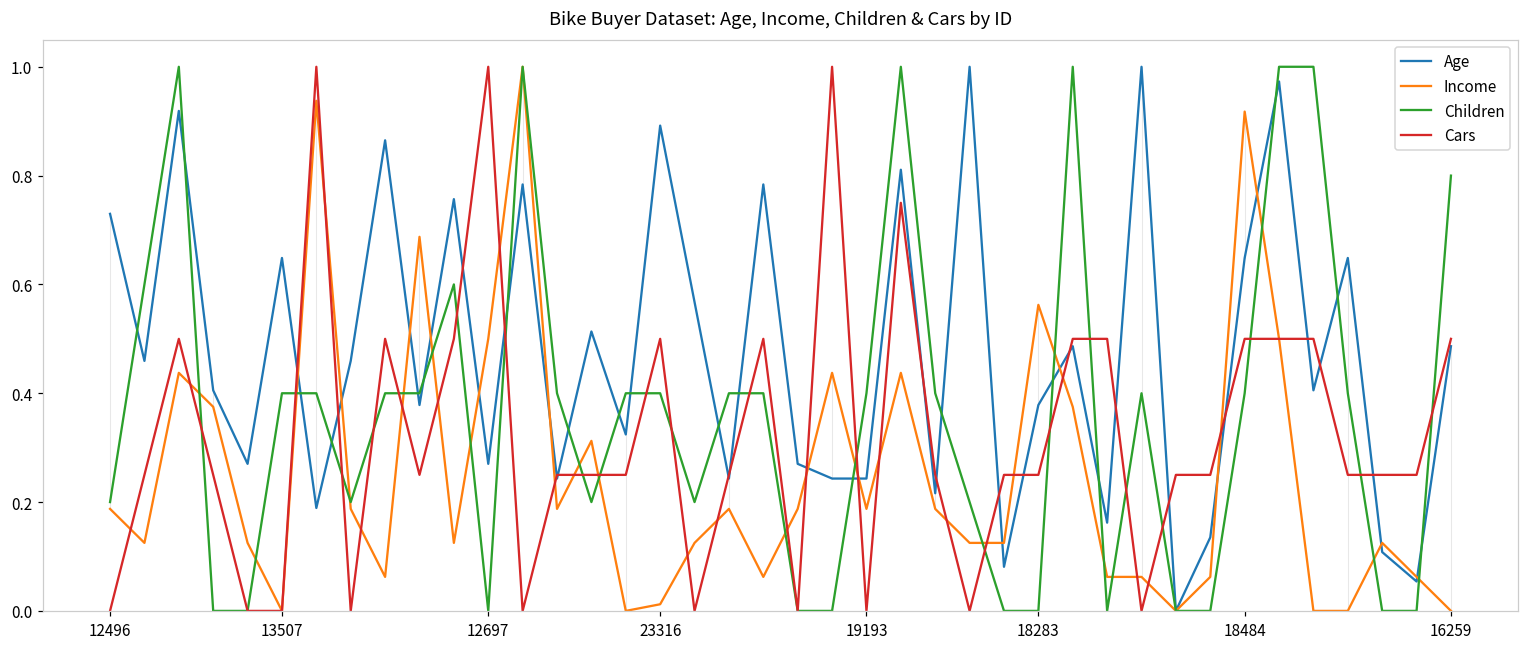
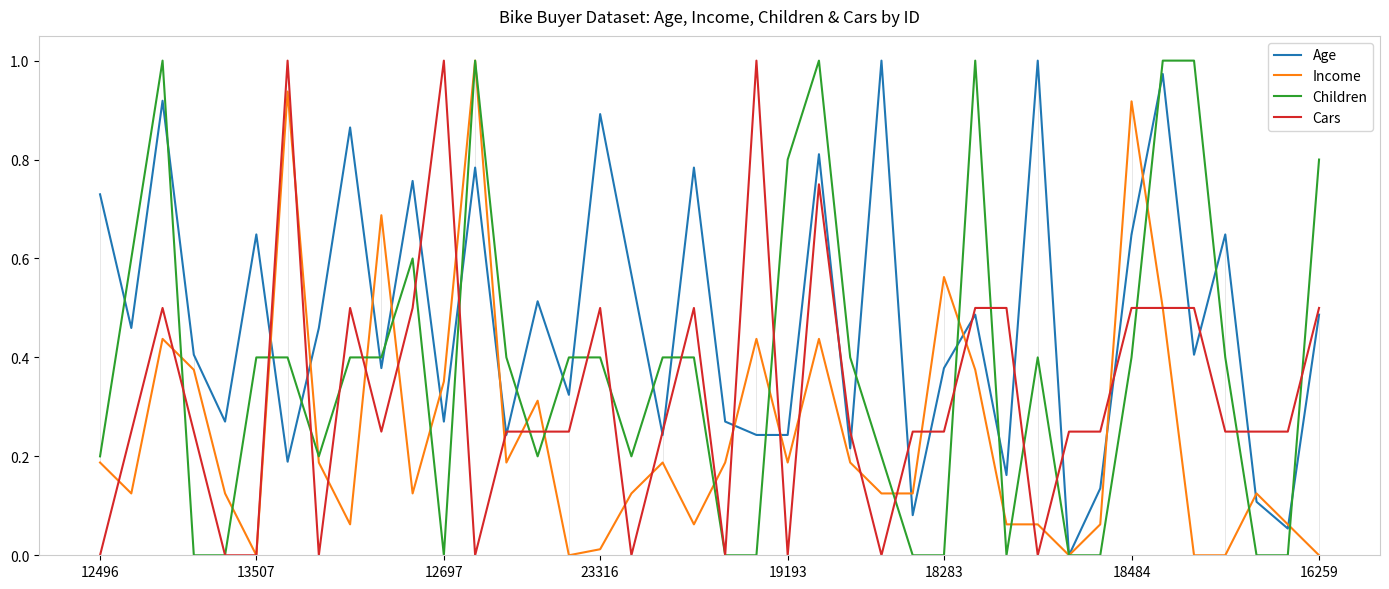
  {
    "Age": {
      "13507": 0.65,
      "12697": 0.27,
      "23316": 0.89,
      "19193": 0.24
    },
    "Income": {
-     "12697": 0.50,
+     "12697": 0.35,
      "23316": 0.01,
      "19193": 0.19
    },
    "Children": {
      "12496": 0.20,
      "13507": 0.40,
      "12697": 0.00,
      "23316": 0.40,
-     "19193": 0.40,
+     "19193": 0.80,
      "18283": 0.00,
      "18484": 0.40,
      "16259": 0.80
    },
    "Cars": {
      "12496": 0.00,
      "12697": 1.00,
      "23316": 0.50,
      "19193": 0.00,
      "18283": 0.25,
      "18484": 0.50,
      "16259": 0.50
    }
  }
